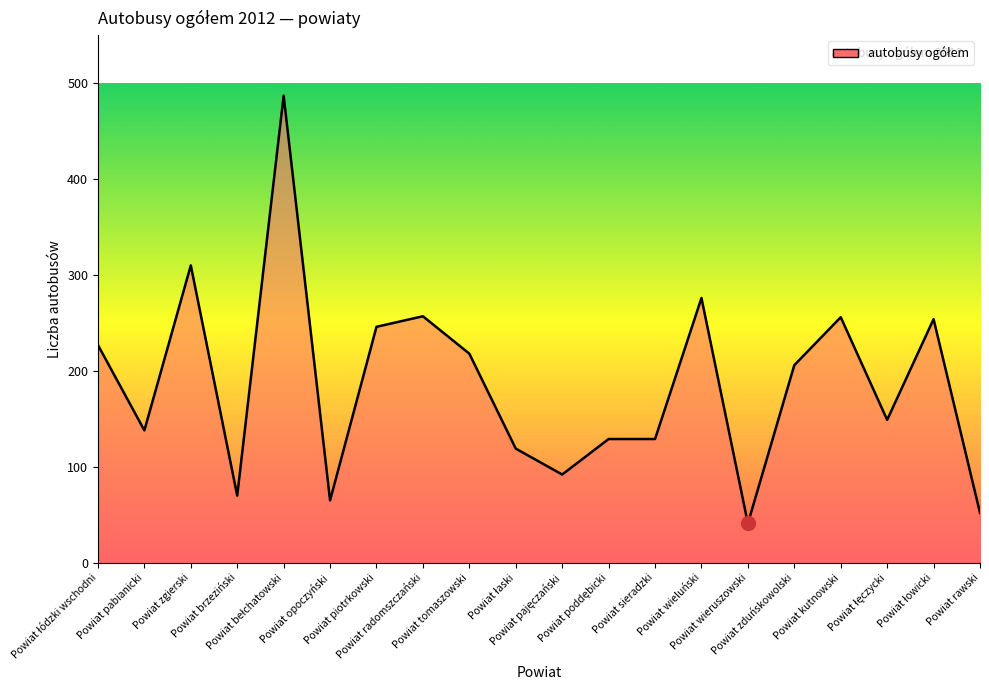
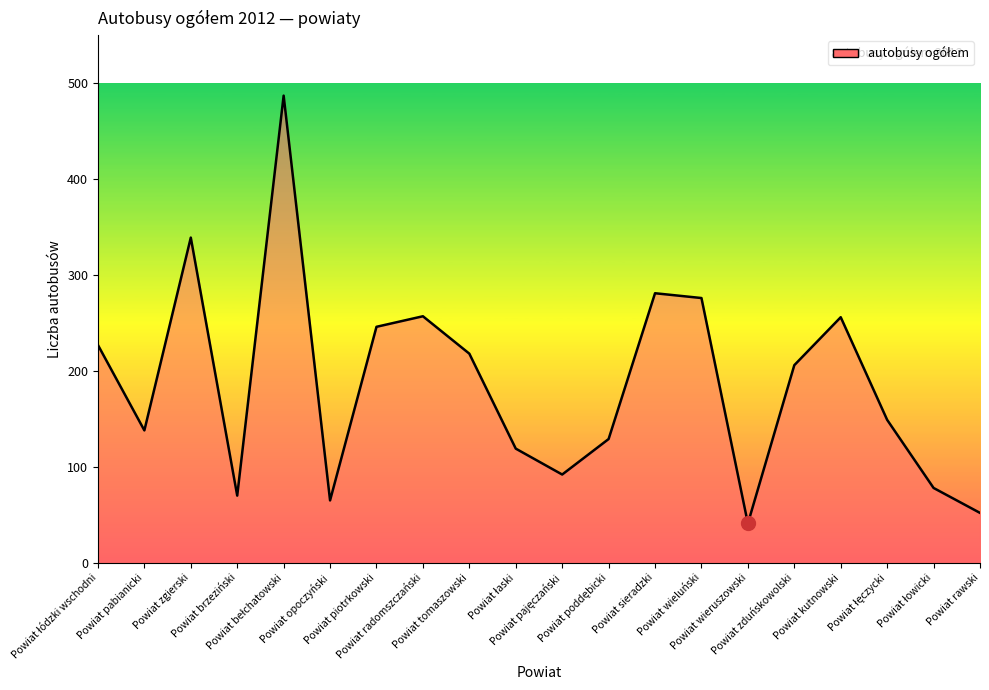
  {
    "autobusy ogółem": {
      "Powiat łódzki wschodni": 230,
      "Powiat pabianicki": 140,
-     "Powiat zgierski": 310,
+     "Powiat zgierski": 340,
      "Powiat brzeziński": 70,
      "Powiat bełchatowski": 490,
      "Powiat opoczyński": 70,
      "Powiat piotrkowski": 250,
      "Powiat radomszczański": 260,
      "Powiat tomaszowski": 220,
      "Powiat łaski": 120,
      "Powiat pajęczański": 90,
      "Powiat poddębicki": 130,
-     "Powiat sieradzki": 130,
+     "Powiat sieradzki": 280,
      "Powiat wieluński": 280,
      "Powiat zduńskowolski": 210,
      "Powiat kutnowski": 260,
      "Powiat łęczycki": 150,
-     "Powiat łowicki": 250,
+     "Powiat łowicki": 80,
      "Powiat rawski": 50
    }
  }
